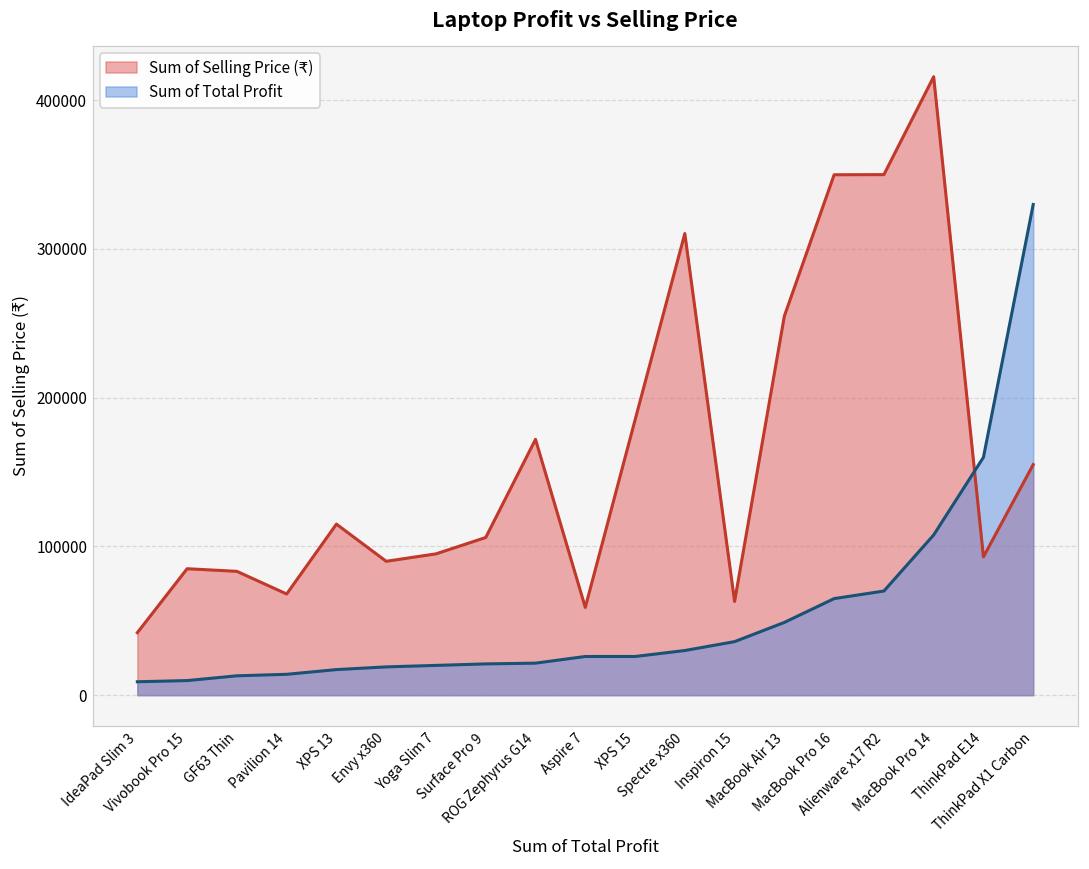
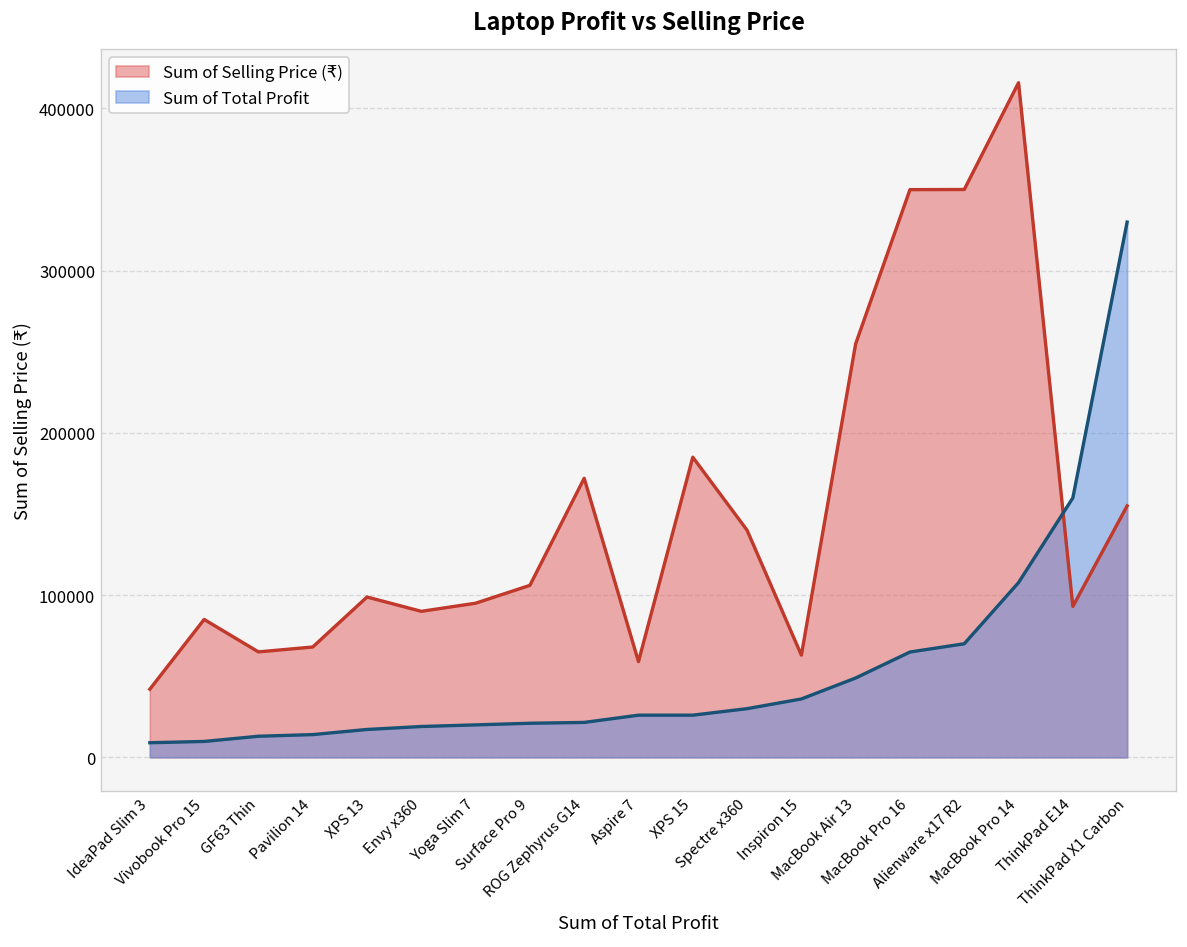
  {
    "Sum of Selling Price (₹)": {
      "IdeaPad Slim 3": 42000,
      "Vivobook Pro 15": 85000,
-     "GF63 Thin": 83000,
+     "GF63 Thin": 65000,
      "Pavilion 14": 68000,
-     "XPS 13": 115000,
+     "XPS 13": 99000,
      "Envy x360": 90000,
      "Yoga Slim 7": 95000,
      "Surface Pro 9": 106000,
      "ROG Zephyrus G14": 172000,
      "Aspire 7": 59000,
      "XPS 15": 185000,
-     "Spectre x360": 310000,
+     "Spectre x360": 140000,
      "Inspiron 15": 63000,
      "MacBook Air 13": 255000,
      "MacBook Pro 16": 350000,
      "Alienware x17 R2": 350000,
      "MacBook Pro 14": 416000,
      "ThinkPad E14": 93000,
      "ThinkPad X1 Carbon": 155000
    },
    "Sum of Total Profit": {
      "IdeaPad Slim 3": 9000,
      "Vivobook Pro 15": 10000,
      "GF63 Thin": 13000,
      "Pavilion 14": 14000,
      "XPS 13": 17000,
      "Envy x360": 19000,
      "Yoga Slim 7": 20000,
      "Surface Pro 9": 21000,
      "ROG Zephyrus G14": 22000,
      "Aspire 7": 26000,
      "XPS 15": 26000,
      "Spectre x360": 30000,
      "Inspiron 15": 36000,
      "MacBook Air 13": 49000,
      "MacBook Pro 16": 65000,
      "Alienware x17 R2": 70000,
      "MacBook Pro 14": 108000,
      "ThinkPad E14": 160000,
      "ThinkPad X1 Carbon": 330000
    }
  }
